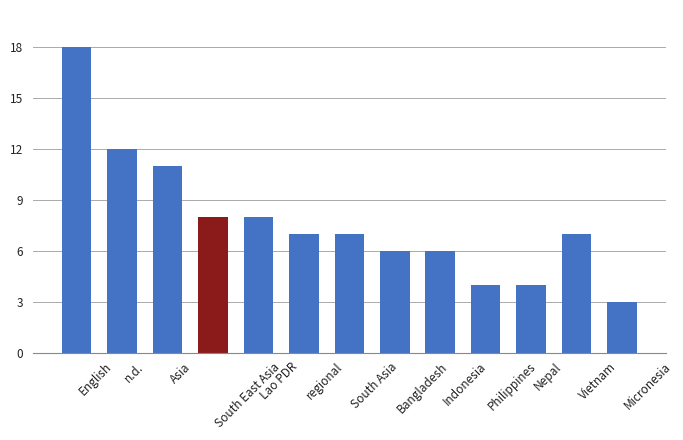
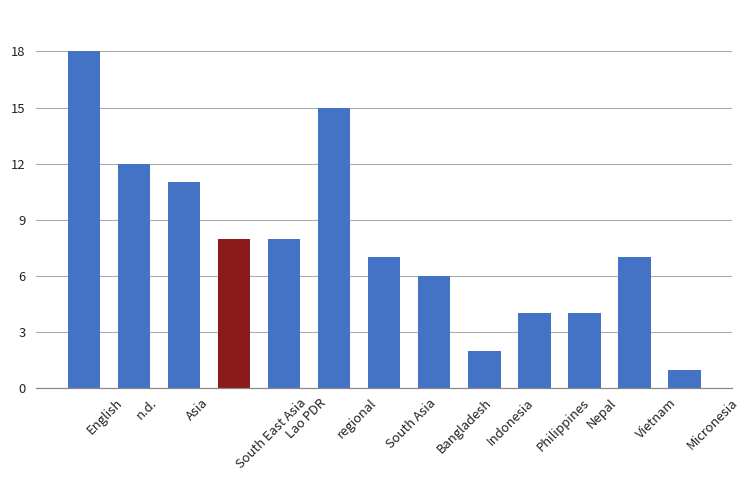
  {
    "English": 18,
    "n.d.": 12,
    "Asia": 11,
    "South East Asia": 8,
    "Lao PDR": 8,
-   "regional": 7,
+   "regional": 15,
    "South Asia": 7,
    "Bangladesh": 6,
-   "Indonesia": 6,
+   "Indonesia": 2,
    "Philippines": 4,
    "Nepal": 4,
    "Vietnam": 7,
-   "Micronesia": 3
+   "Micronesia": 1
  }
